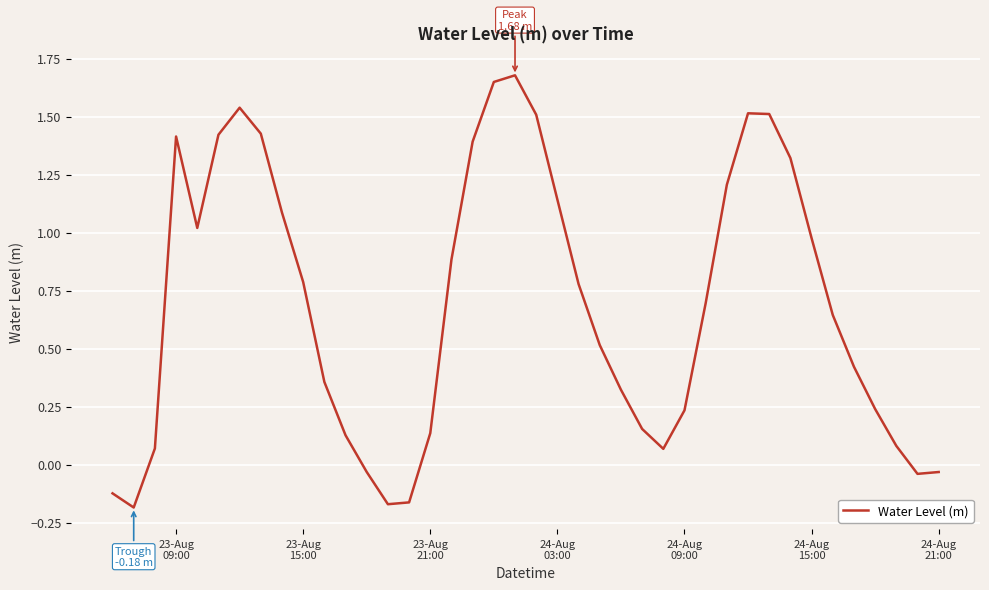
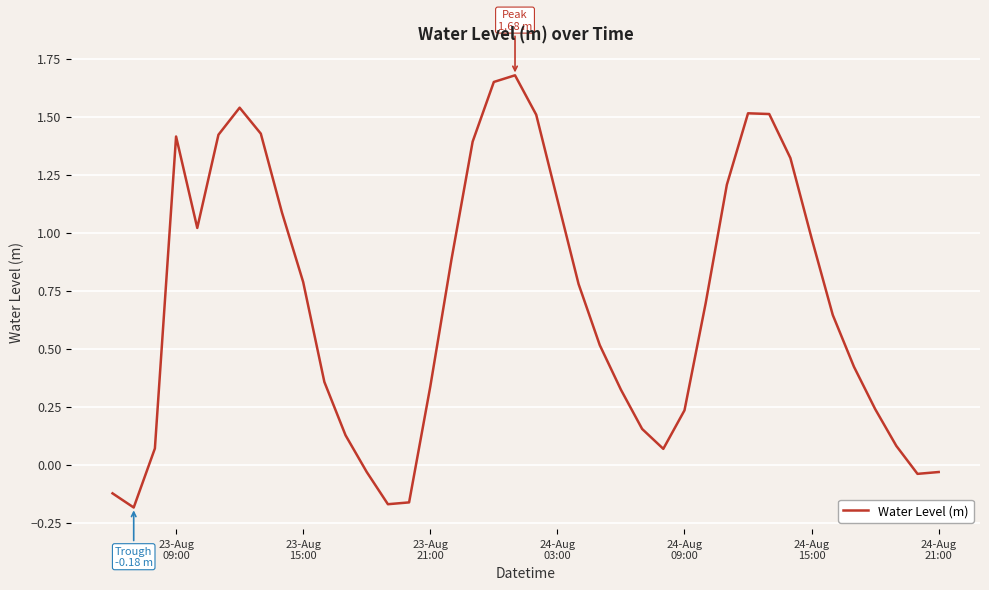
  {
    "23-Aug 09:00": 1.41,
    "23-Aug 15:00": 0.79,
-   "23-Aug 21:00": 0.14,
+   "23-Aug 21:00": 0.34,
    "24-Aug 03:00": 1.14,
    "24-Aug 09:00": 0.23,
    "24-Aug 15:00": 0.98,
    "24-Aug 21:00": -0.03
  }
